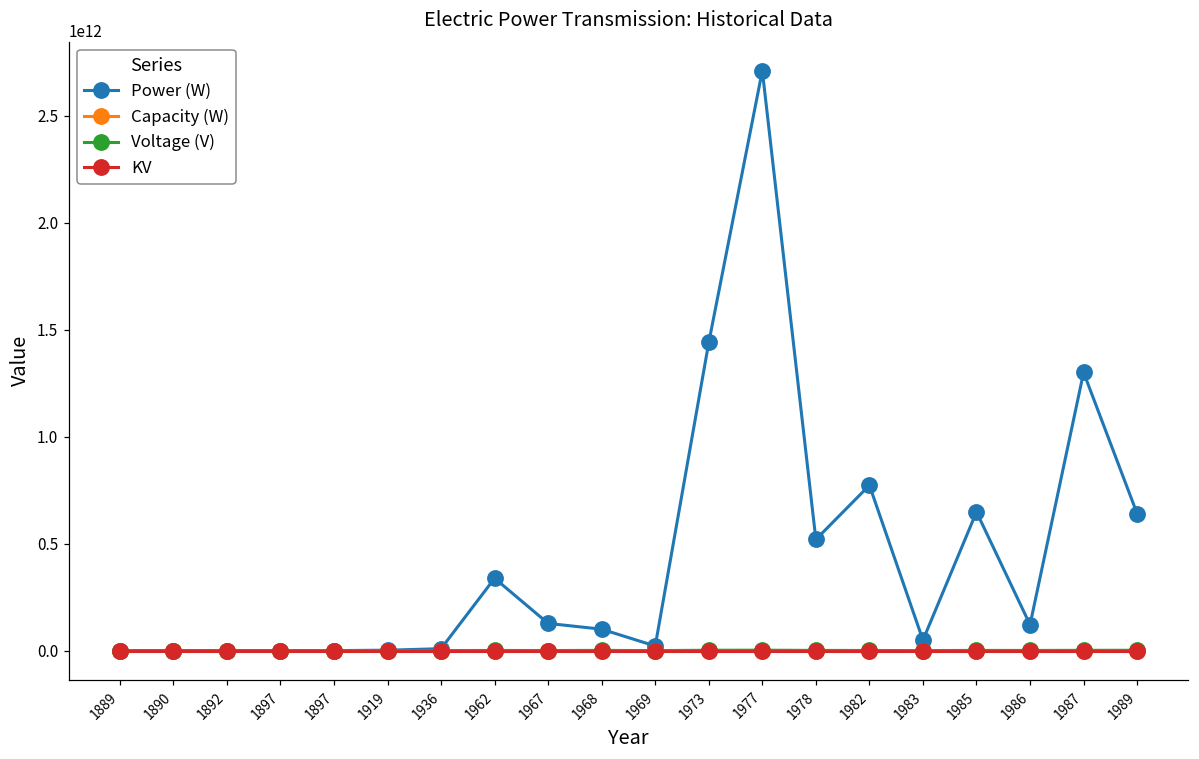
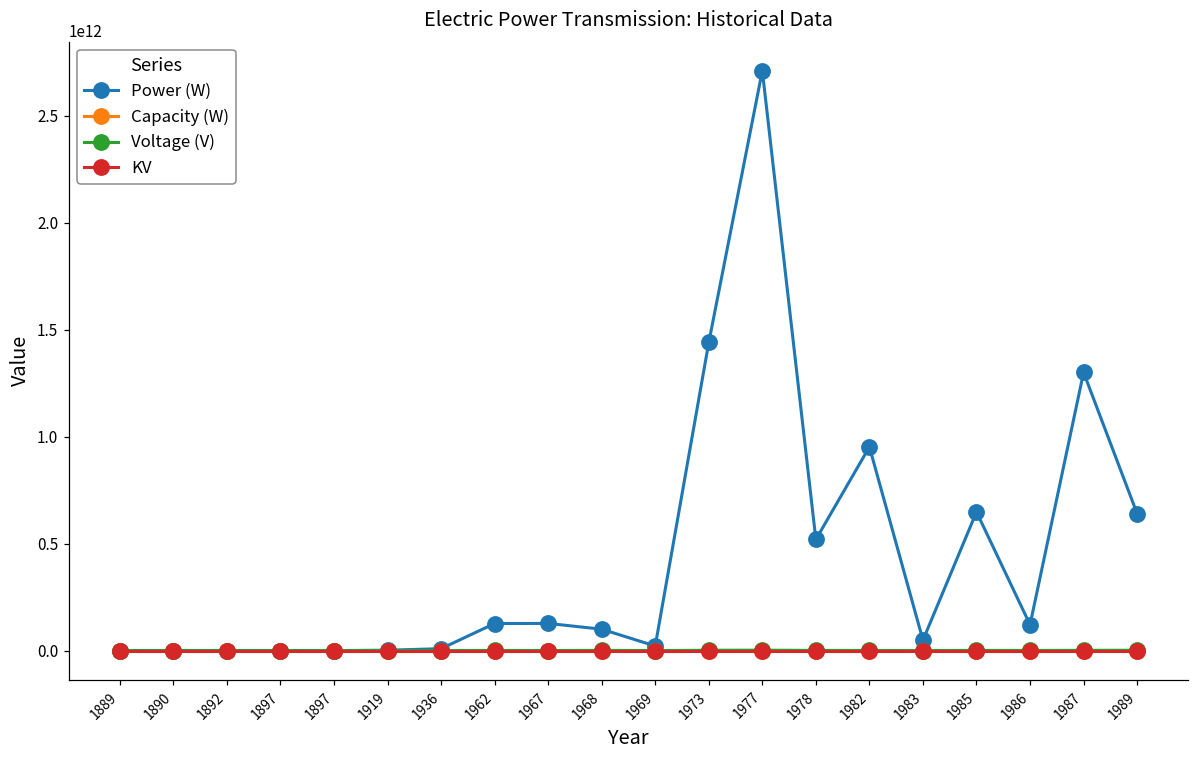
  {
    "Power (W)": {
-     "1962": 340000000000,
+     "1962": 130000000000,
      "1967": 130000000000,
      "1968": 100000000000,
      "1969": 20000000000,
      "1973": 1440000000000,
      "1977": 2710000000000,
      "1978": 520000000000,
-     "1982": 770000000000,
+     "1982": 950000000000,
      "1983": 50000000000,
      "1985": 650000000000,
      "1986": 120000000000,
      "1987": 1300000000000,
      "1989": 640000000000
    }
  }
